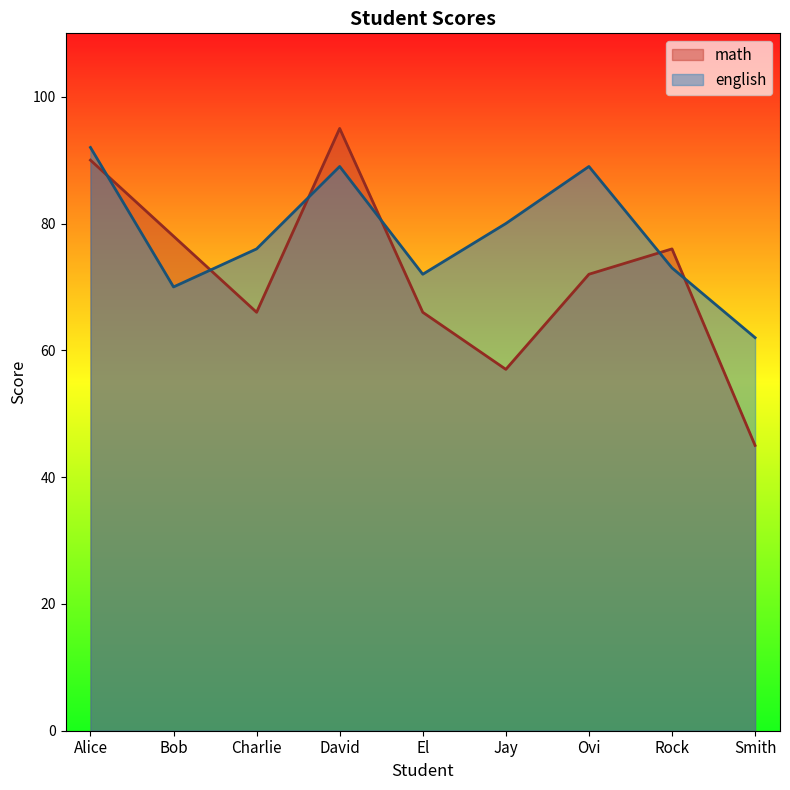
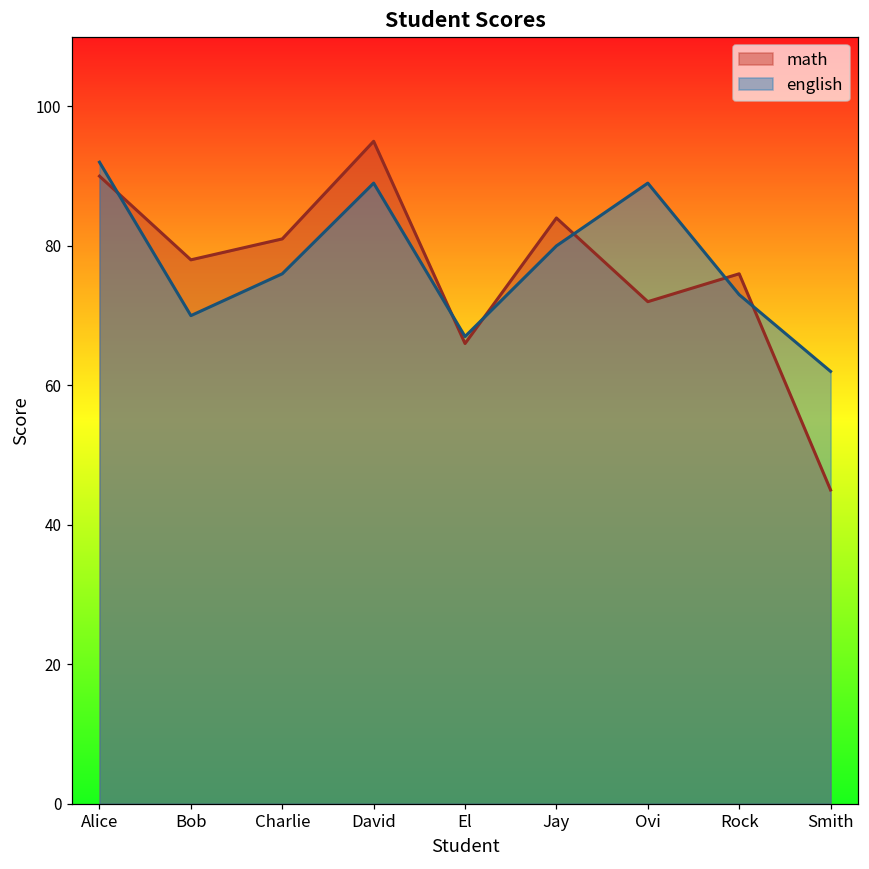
  {
    "math": {
      "Alice": 90,
      "Bob": 78,
-     "Charlie": 66,
+     "Charlie": 81,
      "David": 95,
      "El": 66,
-     "Jay": 57,
+     "Jay": 84,
      "Ovi": 72,
      "Rock": 76,
      "Smith": 45
    },
    "english": {
      "Alice": 92,
      "Bob": 70,
      "Charlie": 76,
      "David": 89,
-     "El": 72,
+     "El": 67,
      "Jay": 80,
      "Ovi": 89,
      "Rock": 73,
      "Smith": 62
    }
  }
